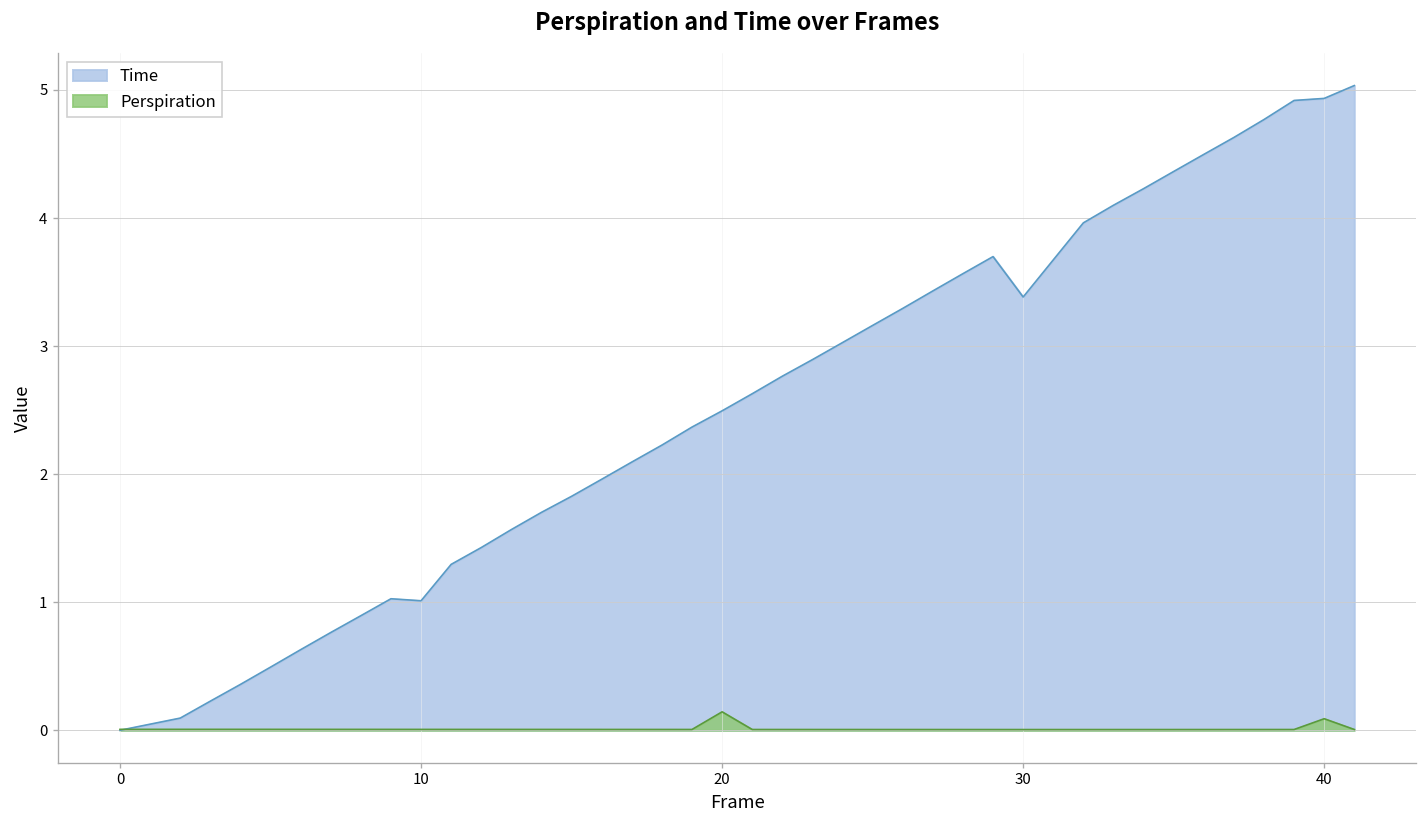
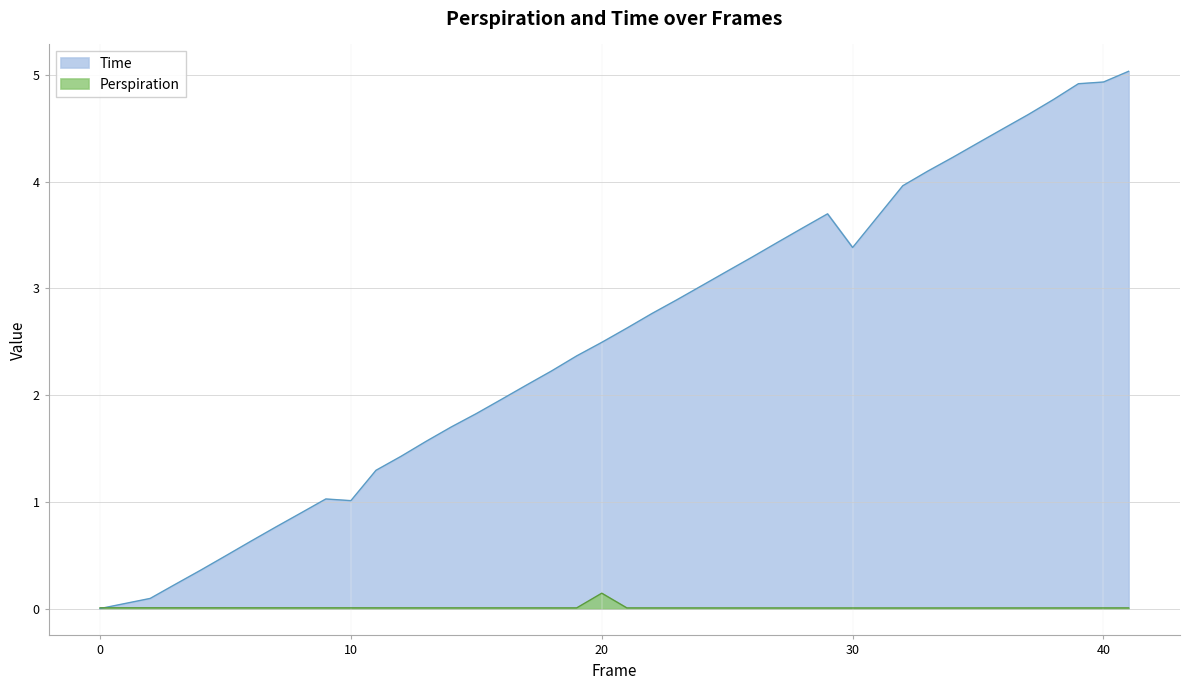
  {
    "Time": {
      "10": 1.01,
      "20": 2.49,
      "30": 3.38,
      "40": 4.93
    },
    "Perspiration": {
      "10": 0.01,
      "20": 0.14,
      "30": 0.01,
-     "40": 0.09
+     "40": 0.01
    }
  }
